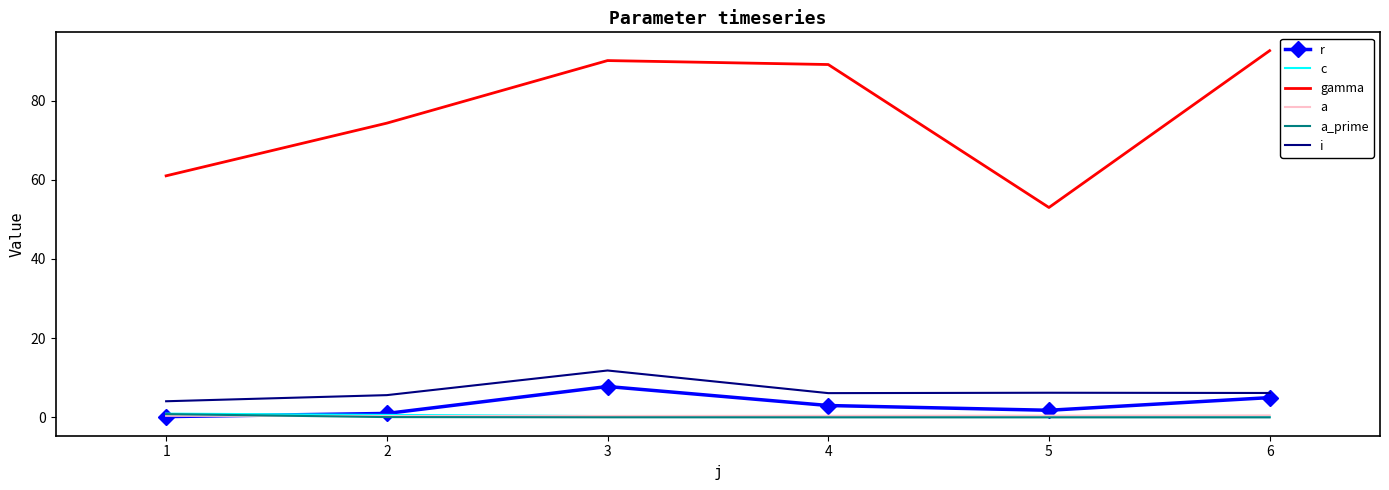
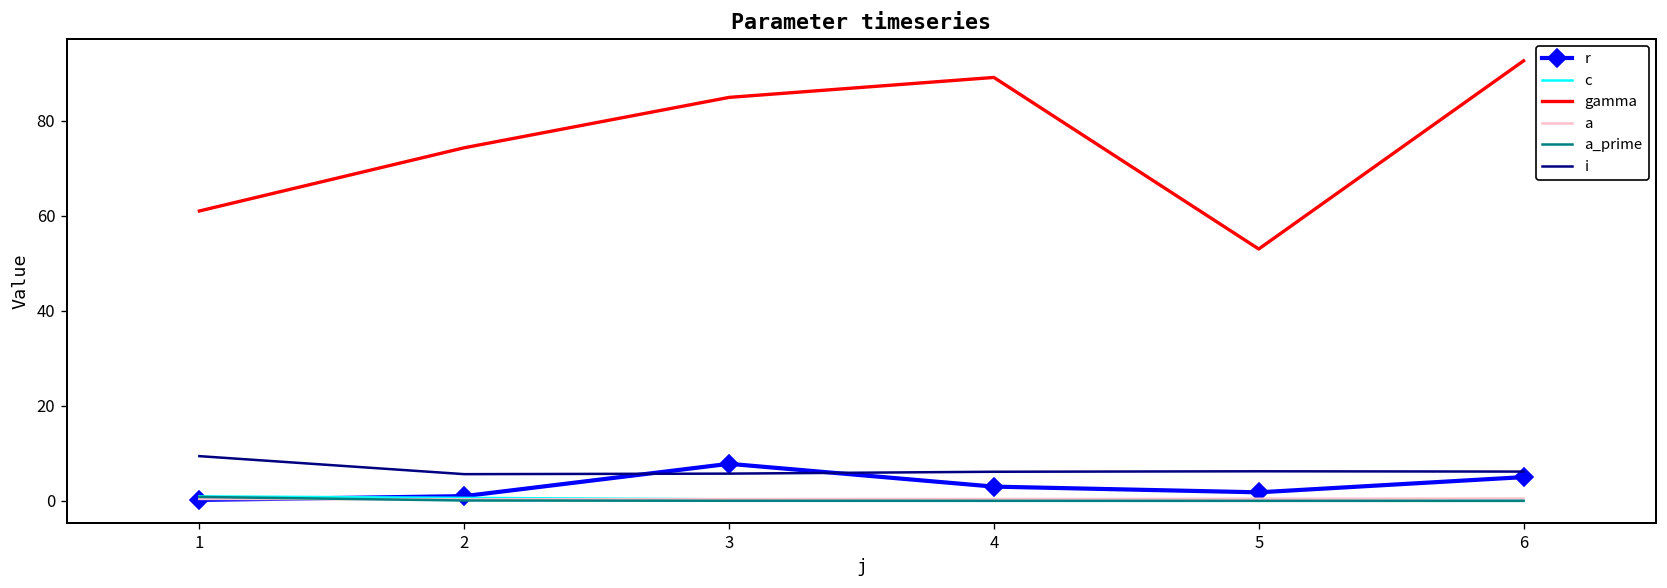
  {
    "r": {
      "3": 8,
      "4": 3,
      "5": 2,
      "6": 5
    },
    "gamma": {
      "1": 61,
      "2": 74,
-     "3": 90,
+     "3": 85,
      "4": 89,
      "5": 53,
      "6": 93
    },
    "i": {
-     "1": 4,
+     "1": 9,
      "2": 6,
-     "3": 12,
+     "3": 6,
      "4": 6,
      "5": 6,
      "6": 6
    }
  }
